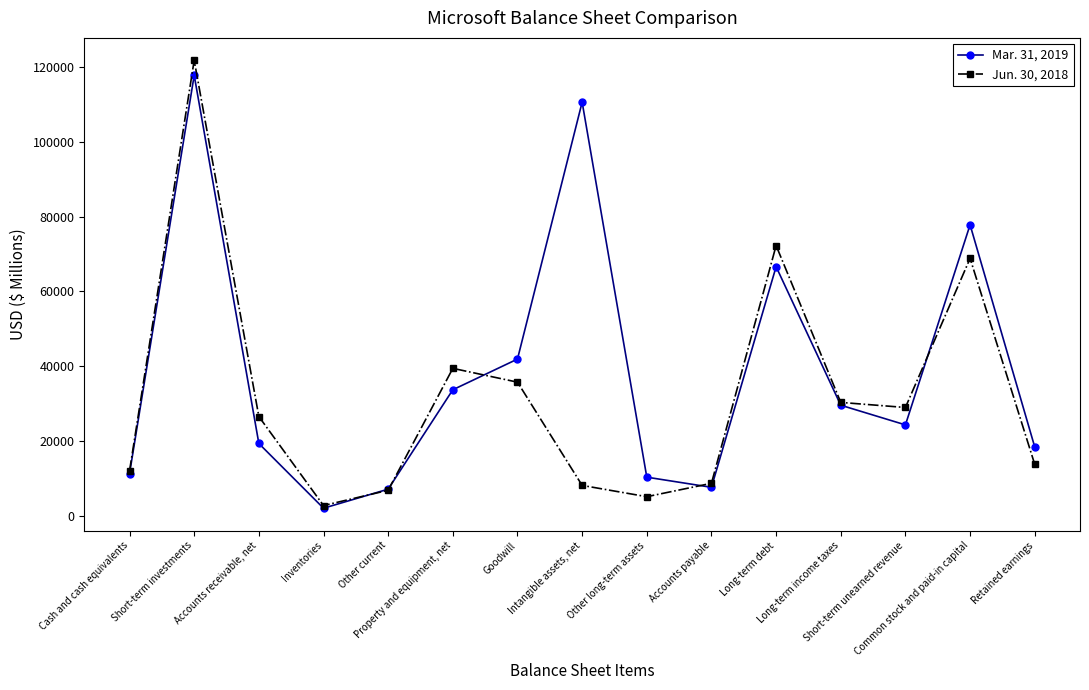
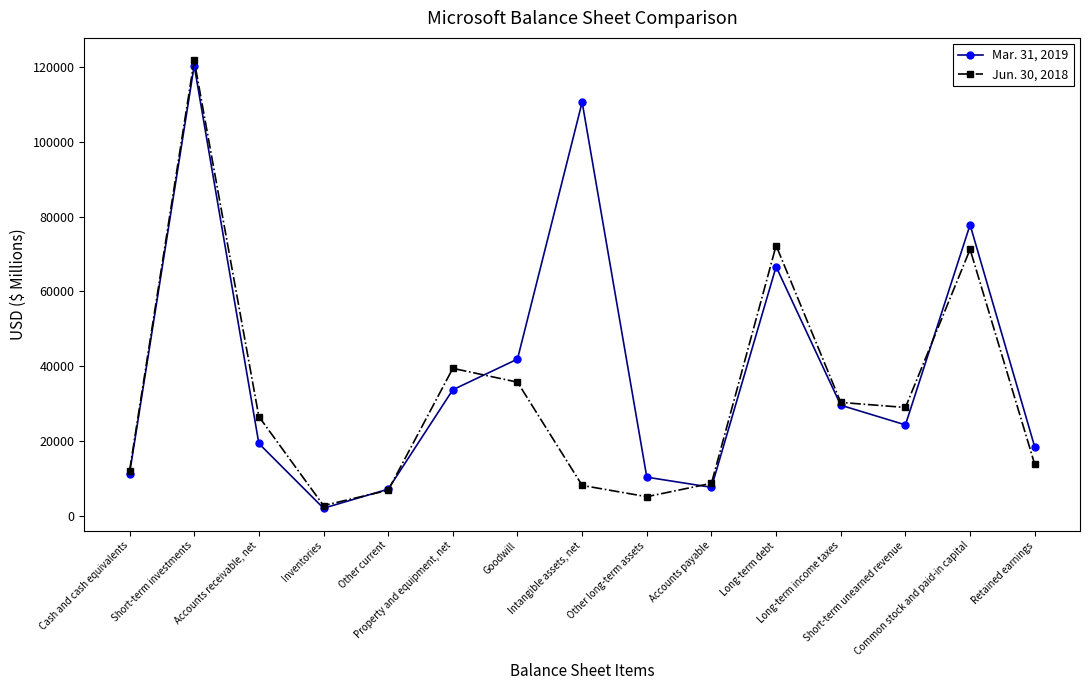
  {
    "Mar. 31, 2019": {
      "Cash and cash equivalents": 11000,
-     "Short-term investments": 118000,
+     "Short-term investments": 120000,
      "Accounts receivable, net": 19000,
      "Inventories": 2000,
      "Property and equipment, net": 34000,
      "Goodwill": 42000,
      "Intangible assets, net": 111000,
      "Other long-term assets": 10000,
      "Accounts payable": 8000,
      "Long-term debt": 67000,
      "Long-term income taxes": 30000,
      "Short-term unearned revenue": 24000,
      "Common stock and paid-in capital": 78000,
      "Retained earnings": 18000
    },
    "Jun. 30, 2018": {
      "Cash and cash equivalents": 12000,
      "Short-term investments": 122000,
      "Accounts receivable, net": 26000,
      "Inventories": 3000,
      "Property and equipment, net": 39000,
      "Goodwill": 36000,
      "Intangible assets, net": 8000,
      "Other long-term assets": 5000,
      "Accounts payable": 9000,
      "Long-term debt": 72000,
      "Long-term income taxes": 30000,
      "Short-term unearned revenue": 29000,
-     "Common stock and paid-in capital": 69000,
+     "Common stock and paid-in capital": 71000,
      "Retained earnings": 14000
    }
  }
